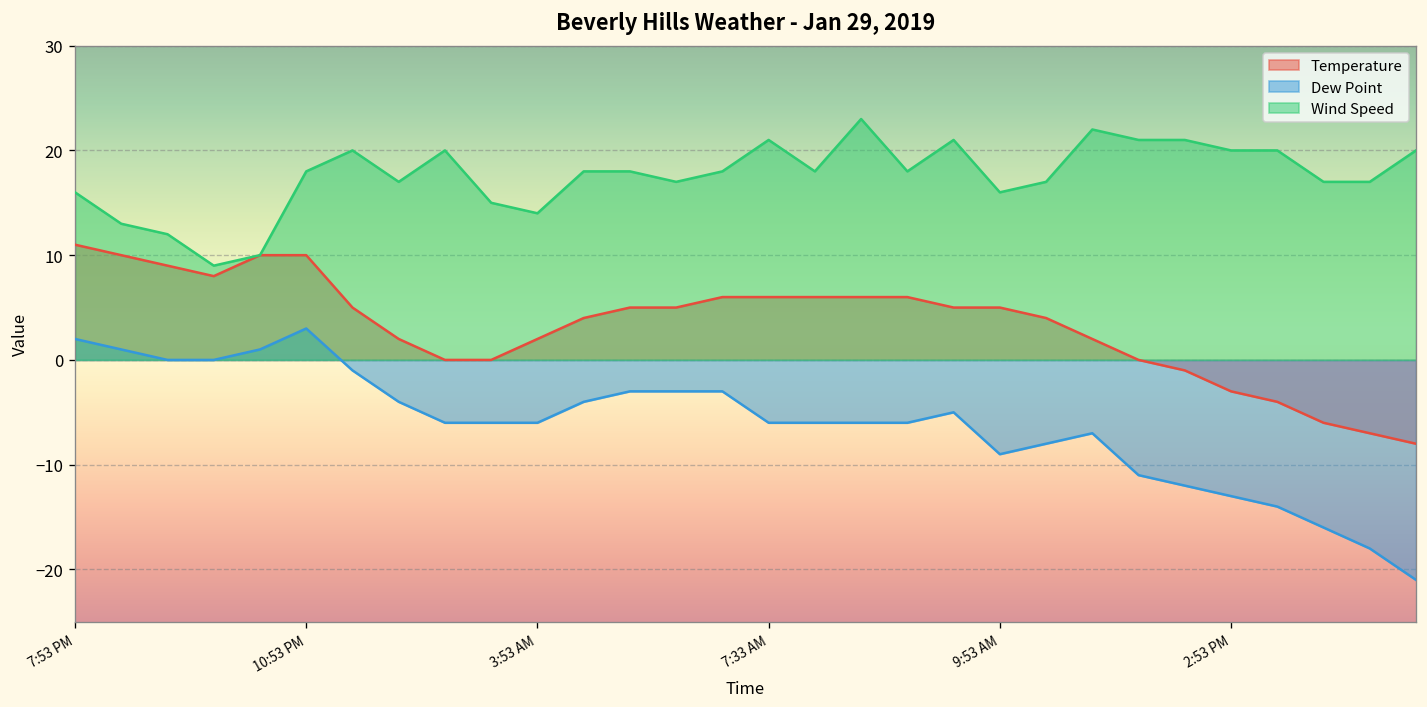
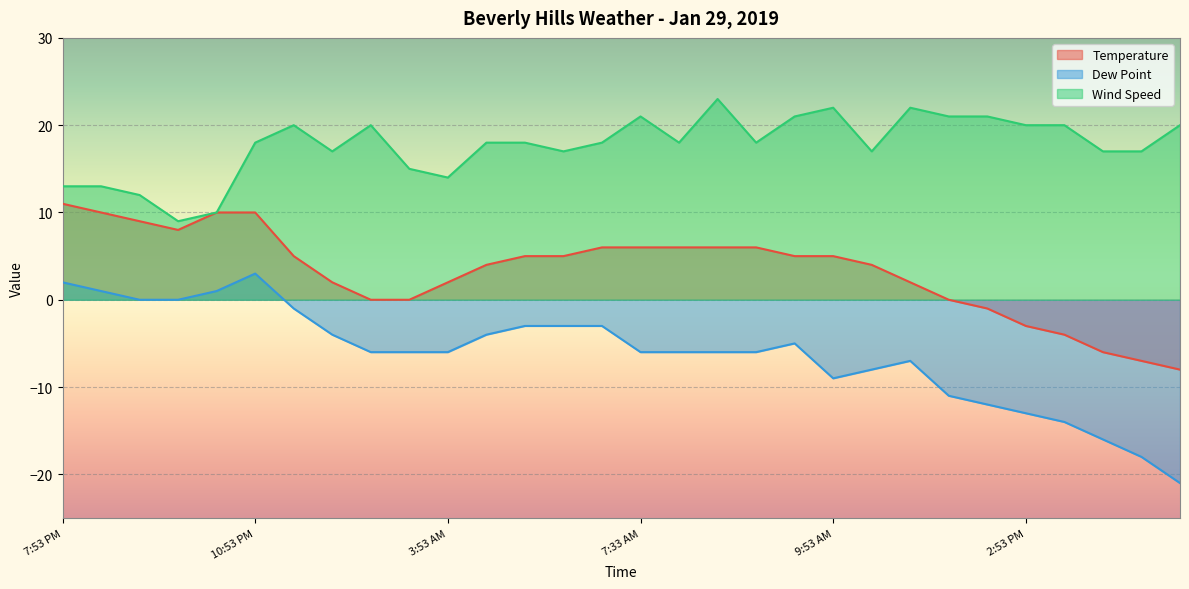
  {
    "Wind Speed": {
-     "7:53 PM": 16,
+     "7:53 PM": 13,
      "10:53 PM": 18,
      "3:53 AM": 14,
      "7:33 AM": 21,
-     "9:53 AM": 16,
+     "9:53 AM": 22,
      "2:53 PM": 20
    }
  }
